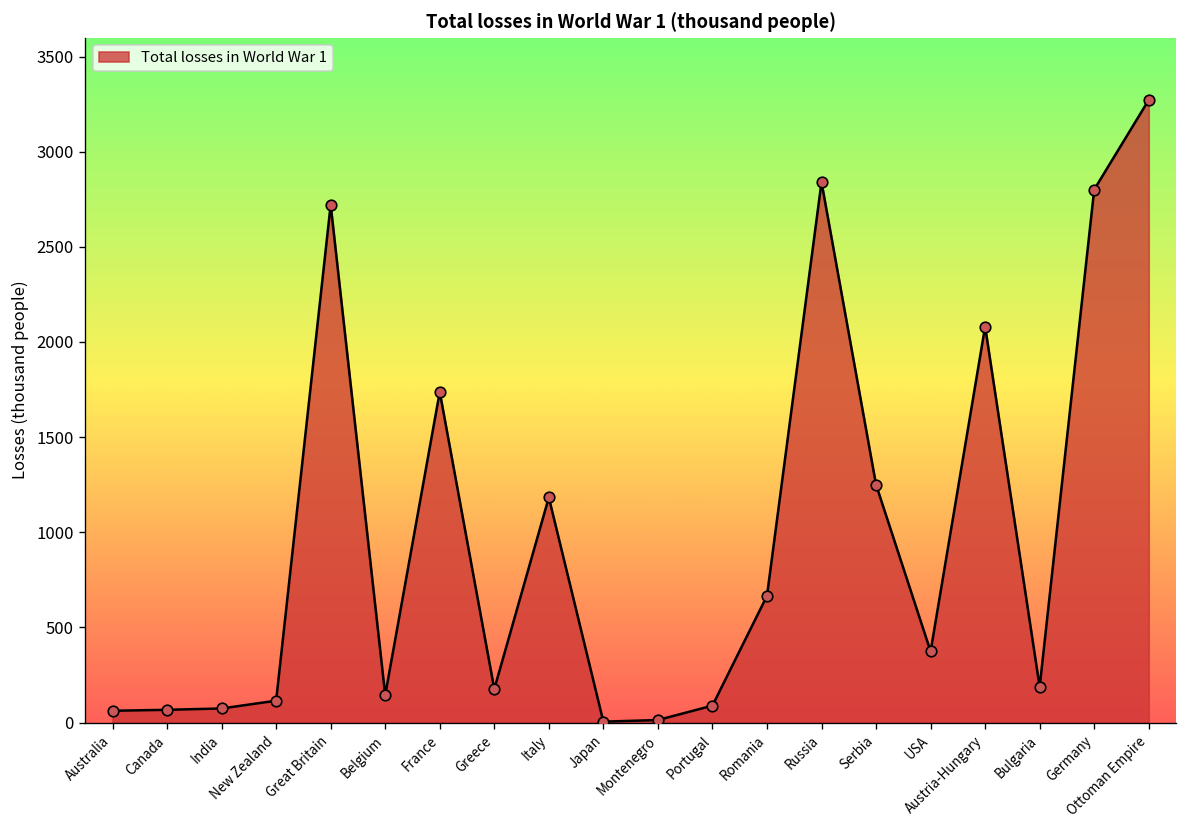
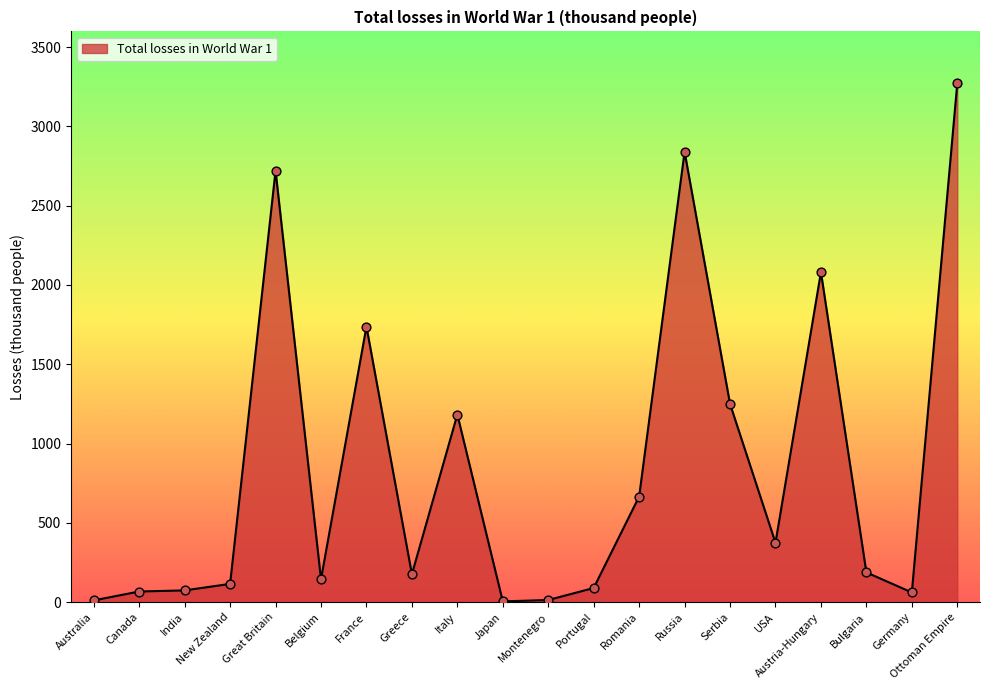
  {
-   "Australia": 60,
+   "Australia": 10,
    "Canada": 70,
    "India": 70,
    "New Zealand": 120,
    "Great Britain": 2720,
    "Belgium": 140,
    "France": 1740,
    "Greece": 180,
    "Italy": 1180,
    "Japan": 0,
    "Montenegro": 10,
    "Portugal": 90,
    "Romania": 670,
    "Russia": 2840,
    "Serbia": 1250,
    "USA": 370,
    "Austria-Hungary": 2080,
    "Bulgaria": 190,
-   "Germany": 2800,
+   "Germany": 60,
    "Ottoman Empire": 3270
  }
